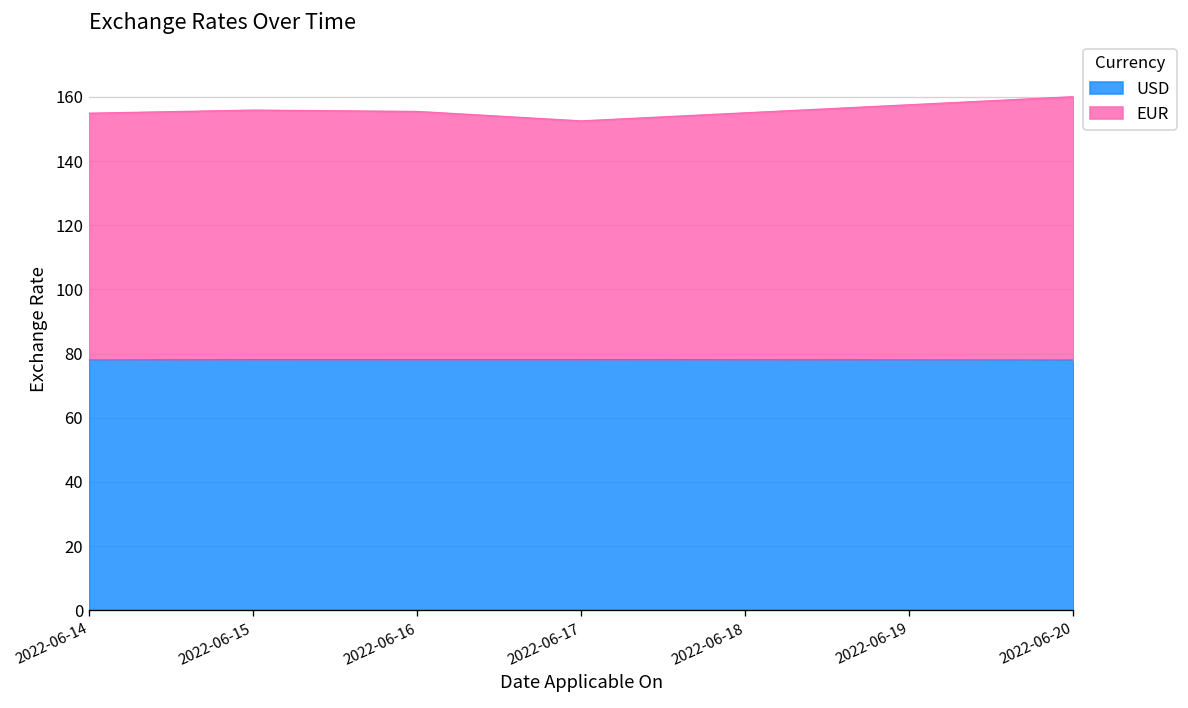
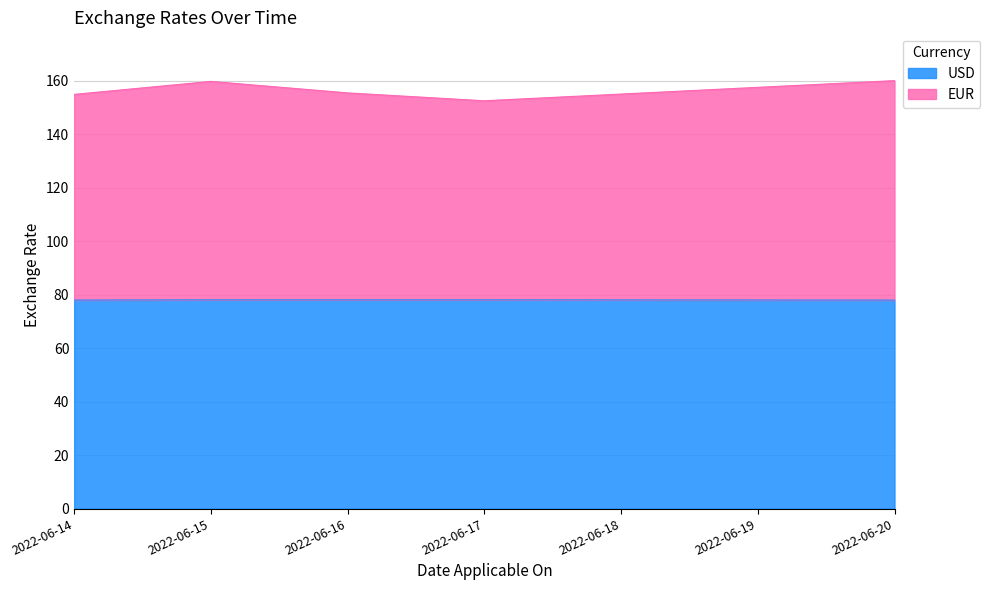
  {
    "USD": {
      "2022-06-14": 78,
      "2022-06-15": 78,
      "2022-06-16": 78,
      "2022-06-17": 78,
      "2022-06-20": 78
    },
    "EUR": {
      "2022-06-14": 77,
-     "2022-06-15": 78,
+     "2022-06-15": 82,
      "2022-06-16": 77,
      "2022-06-17": 74,
      "2022-06-20": 82
    }
  }
